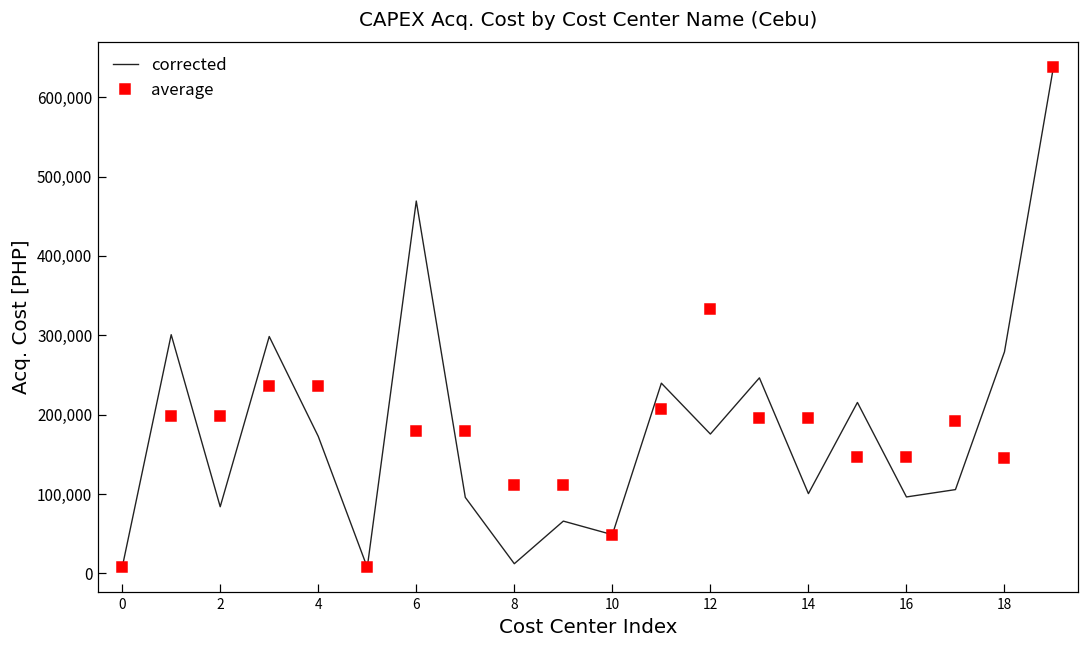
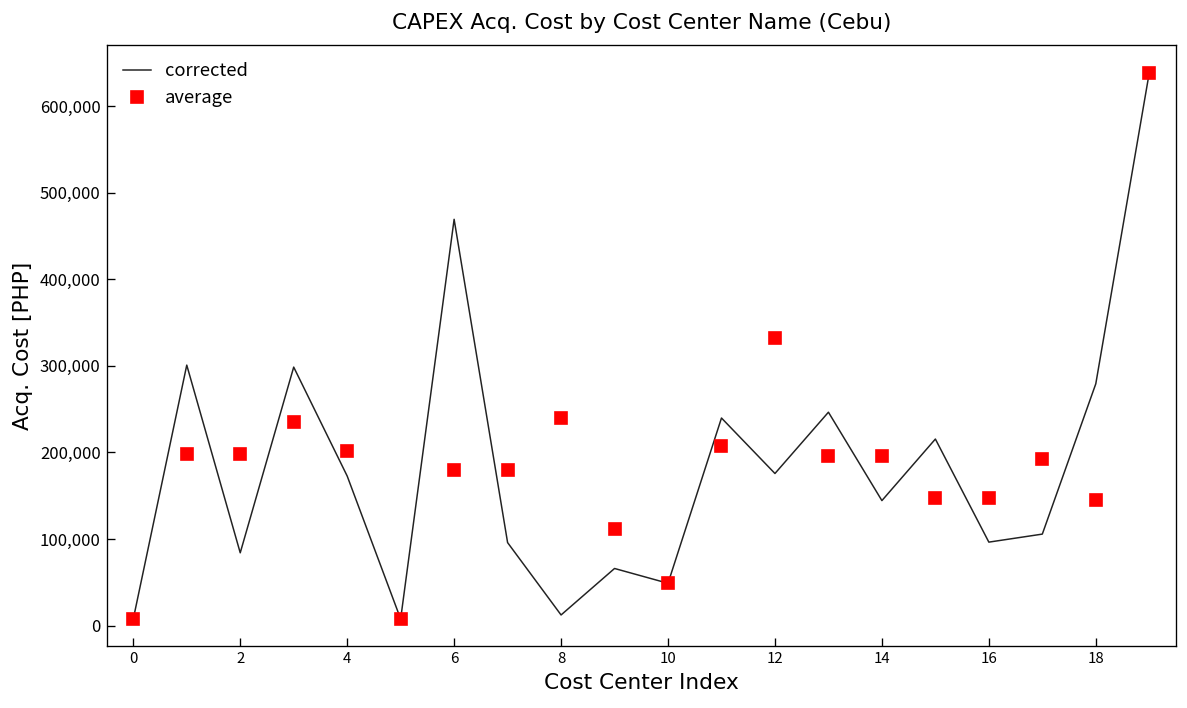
  {
    "corrected": {
      "2": "80,000",
      "4": "170,000",
      "6": "470,000",
      "8": "10,000",
      "12": "180,000",
-     "14": "100,000",
+     "14": "140,000",
      "16": "100,000",
      "18": "280,000"
    },
    "average": {
      "2": "200,000",
-     "4": "240,000",
+     "4": "200,000",
      "6": "180,000",
-     "8": "110,000",
+     "8": "240,000",
      "12": "330,000",
      "14": "200,000",
      "16": "150,000",
      "18": "150,000"
    }
  }
